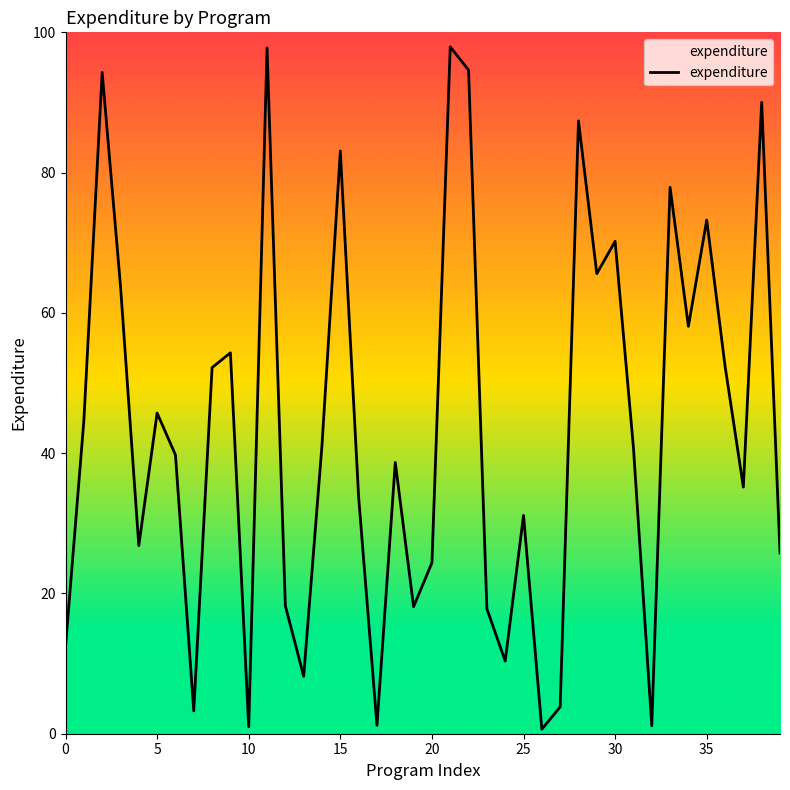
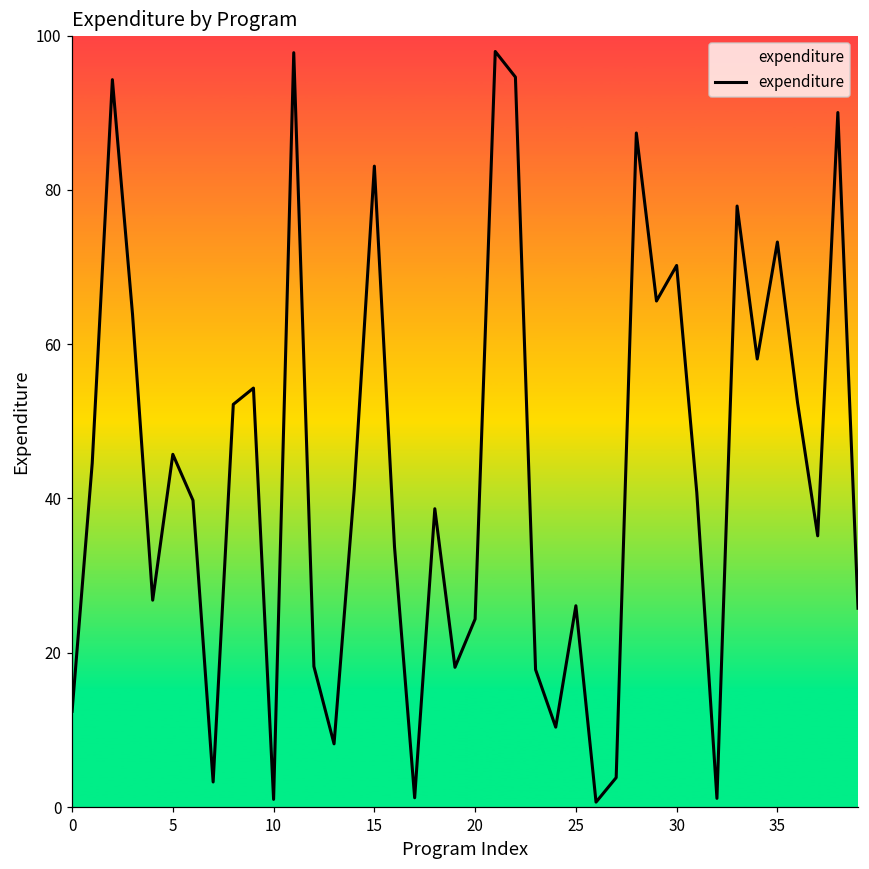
  {
    "0": 12,
    "5": 46,
    "10": 1,
    "15": 83,
    "20": 24,
-   "25": 31,
+   "25": 26,
    "30": 70,
    "35": 73
  }
